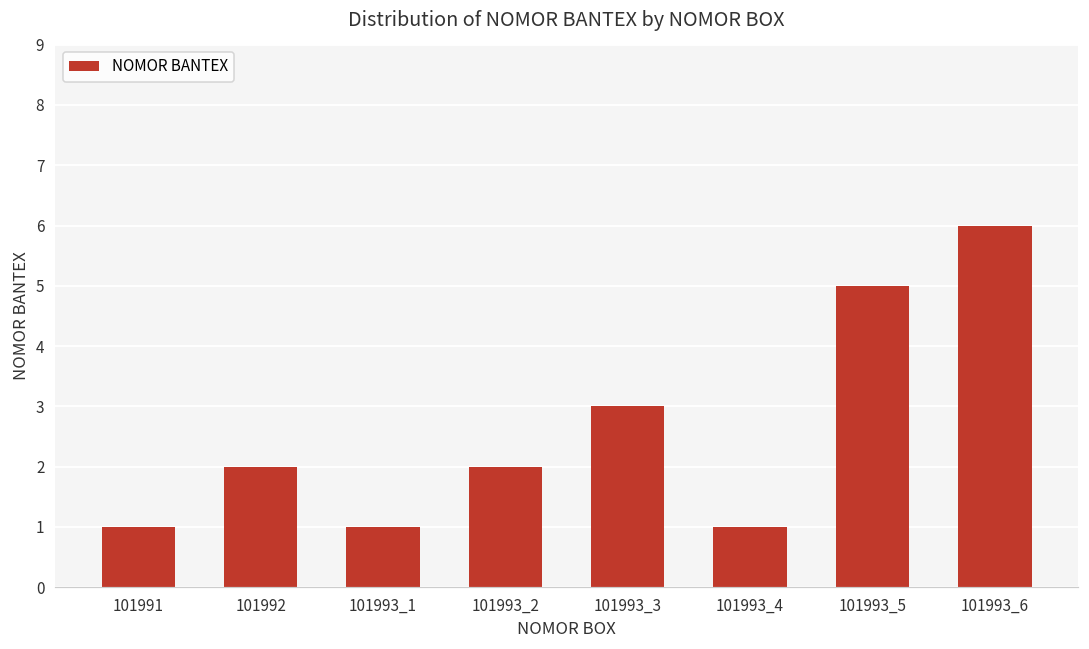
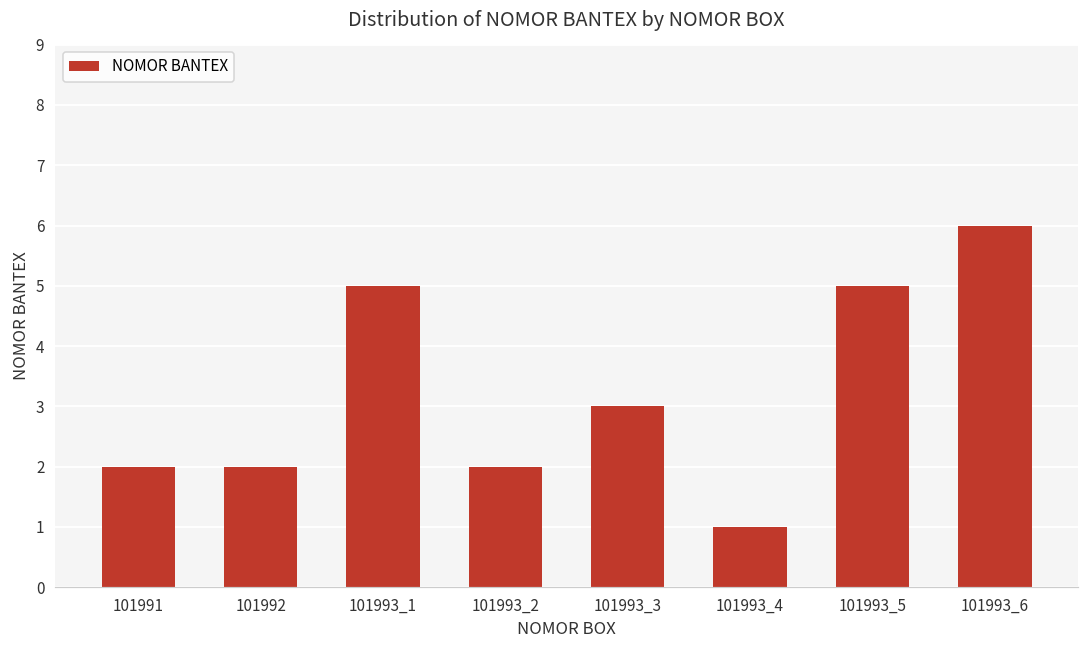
  {
-   "101991": 1,
+   "101991": 2,
    "101992": 2,
-   "101993_1": 1,
+   "101993_1": 5,
    "101993_2": 2,
    "101993_3": 3,
    "101993_4": 1,
    "101993_5": 5,
    "101993_6": 6
  }
